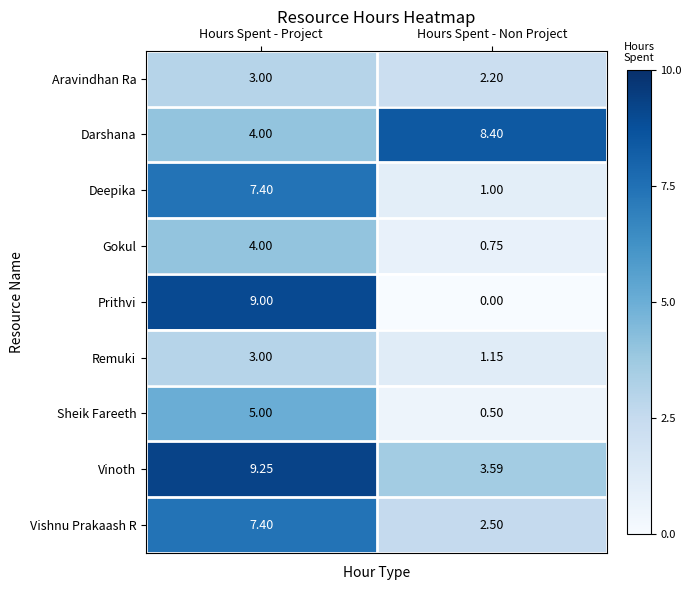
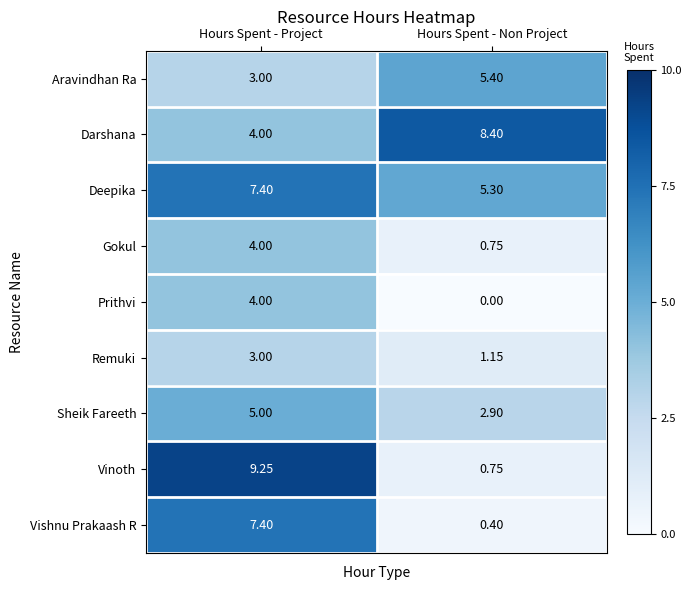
  {
    "Aravindhan Ra": {
      "Hours Spent - Project": 3.00,
-     "Hours Spent - Non Project": 2.20
+     "Hours Spent - Non Project": 5.40
    },
    "Darshana": {
      "Hours Spent - Project": 4.00,
      "Hours Spent - Non Project": 8.40
    },
    "Deepika": {
      "Hours Spent - Project": 7.40,
-     "Hours Spent - Non Project": 1.00
+     "Hours Spent - Non Project": 5.30
    },
    "Gokul": {
      "Hours Spent - Project": 4.00,
      "Hours Spent - Non Project": 0.75
    },
    "Prithvi": {
-     "Hours Spent - Project": 9.00,
+     "Hours Spent - Project": 4.00,
      "Hours Spent - Non Project": 0.00
    },
    "Remuki": {
      "Hours Spent - Project": 3.00,
      "Hours Spent - Non Project": 1.15
    },
    "Sheik Fareeth": {
      "Hours Spent - Project": 5.00,
-     "Hours Spent - Non Project": 0.50
+     "Hours Spent - Non Project": 2.90
    },
    "Vinoth": {
      "Hours Spent - Project": 9.25,
-     "Hours Spent - Non Project": 3.59
+     "Hours Spent - Non Project": 0.75
    },
    "Vishnu Prakaash R": {
      "Hours Spent - Project": 7.40,
-     "Hours Spent - Non Project": 2.50
+     "Hours Spent - Non Project": 0.40
    }
  }
